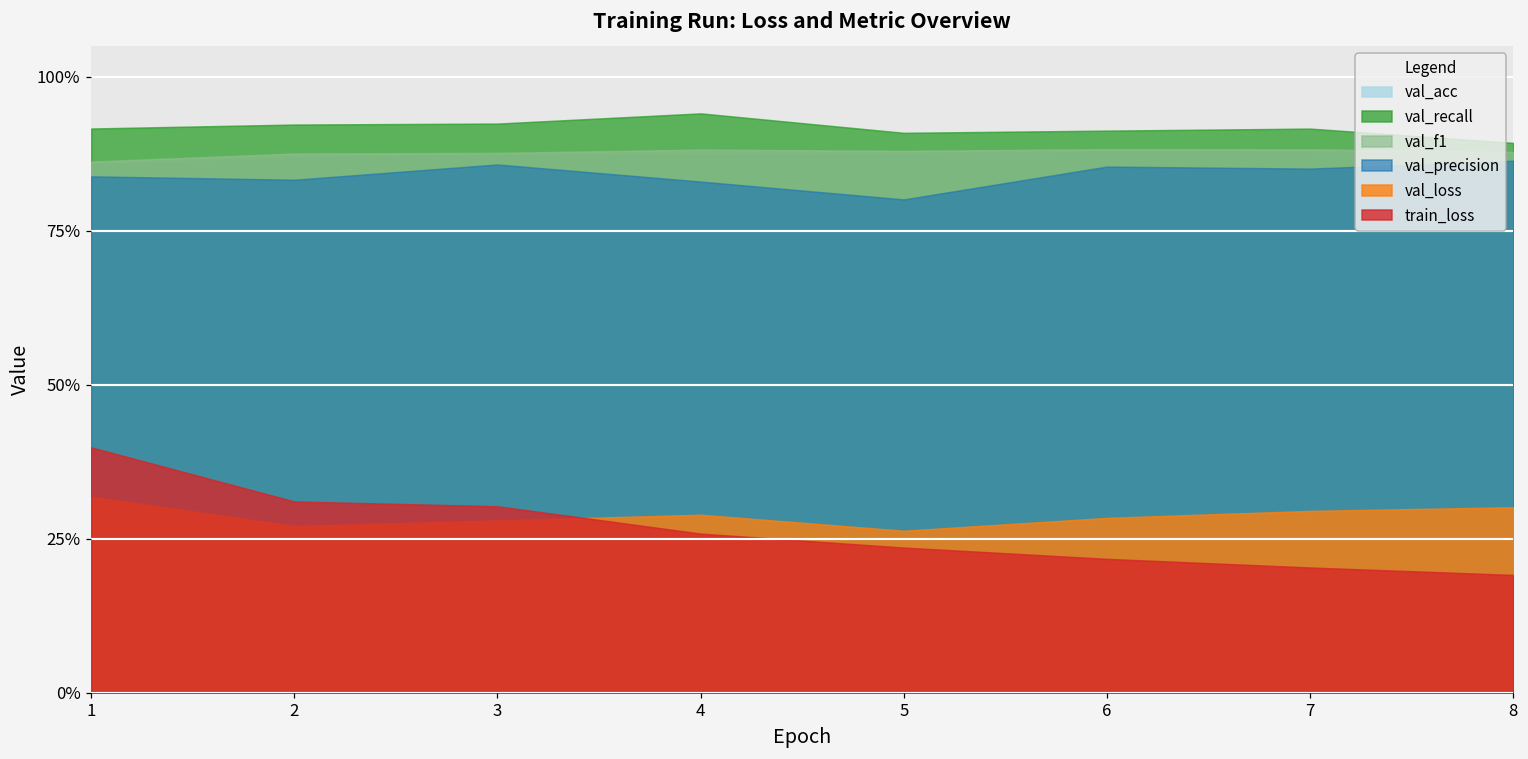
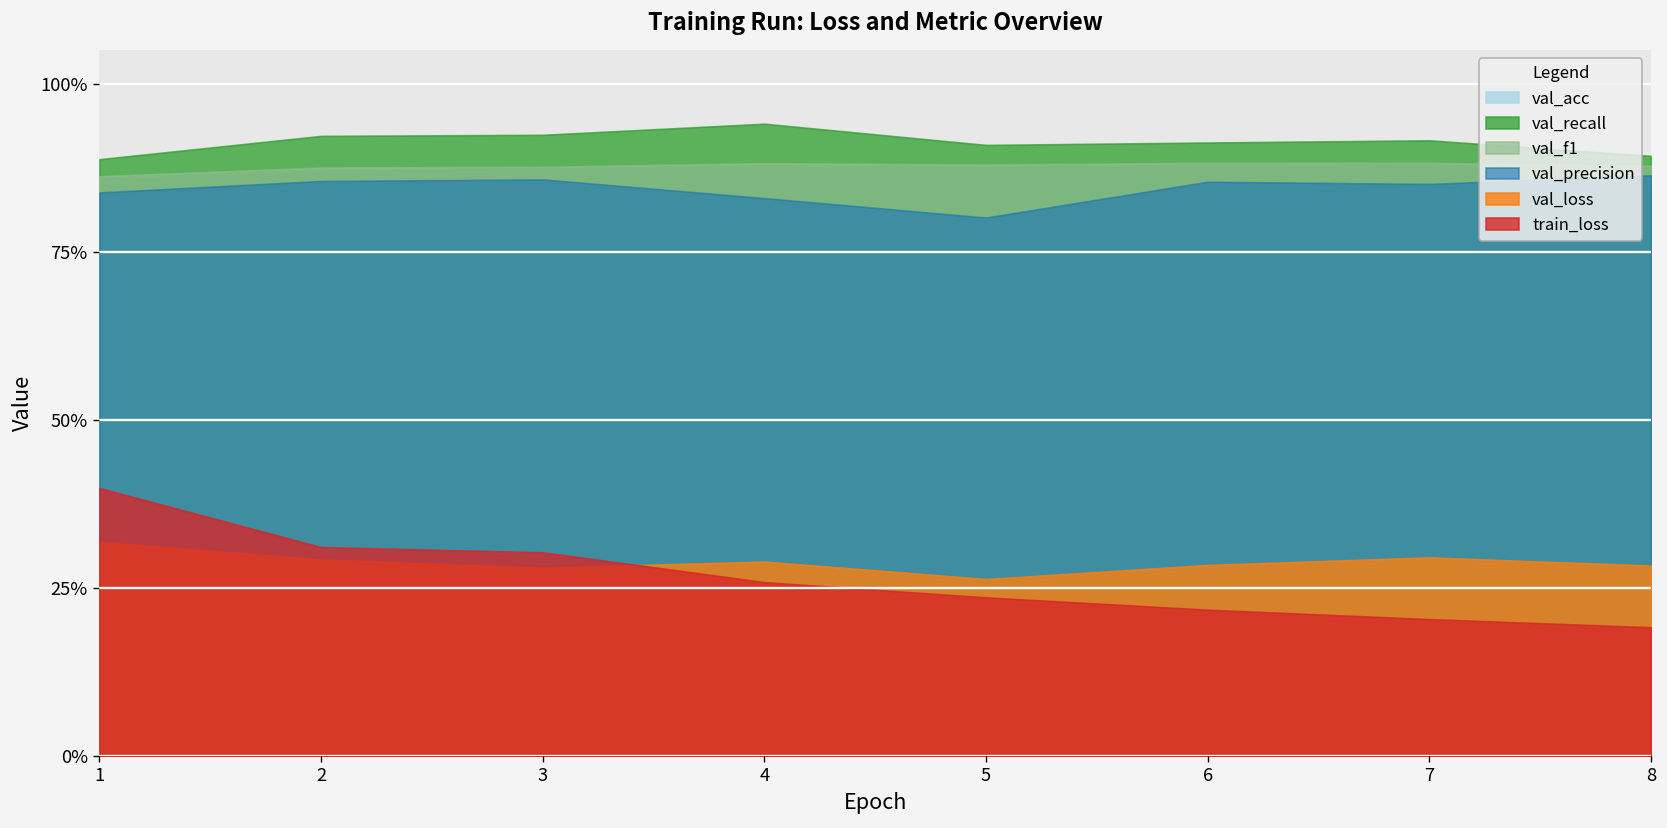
  {
    "val_acc": {
      "1": "86%",
      "2": "87%",
      "4": "87%",
      "7": "88%"
    },
    "val_recall": {
-     "1": "92%",
+     "1": "89%",
      "2": "92%",
      "3": "92%",
      "4": "94%",
      "5": "91%",
      "6": "91%",
      "7": "92%",
      "8": "89%"
    },
    "val_f1": {
      "1": "86%",
      "2": "88%",
      "4": "88%",
      "7": "88%"
    },
    "val_precision": {
      "1": "84%",
-     "2": "83%",
+     "2": "86%",
      "3": "86%",
      "4": "83%",
      "5": "80%",
      "6": "85%",
      "7": "85%",
      "8": "86%"
    },
    "val_loss": {
      "1": "32%",
-     "2": "27%",
+     "2": "29%",
      "3": "28%",
      "4": "29%",
      "5": "26%",
      "6": "28%",
      "7": "30%",
-     "8": "30%"
+     "8": "28%"
    },
    "train_loss": {
      "1": "40%",
      "2": "31%",
      "3": "30%",
      "4": "26%",
      "5": "24%",
      "6": "22%",
      "7": "20%",
      "8": "19%"
    }
  }
